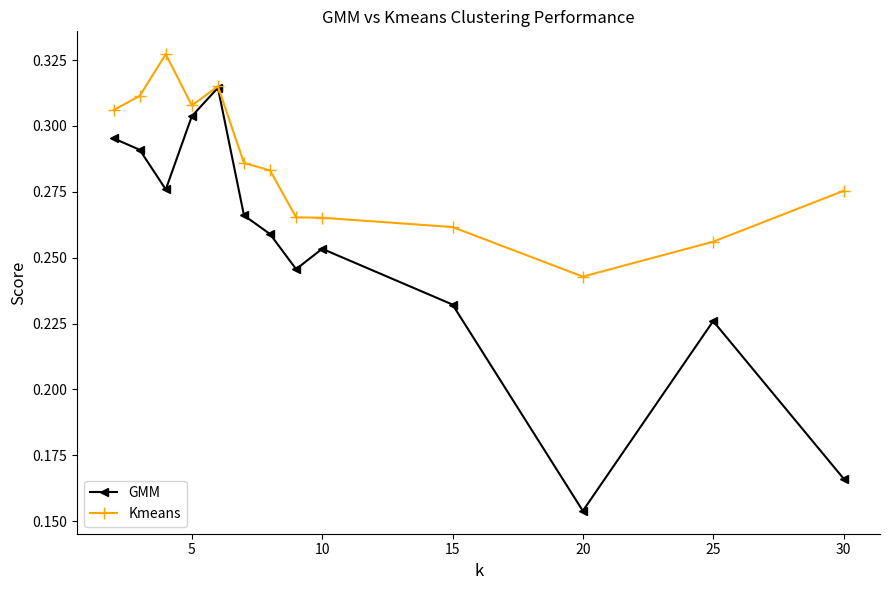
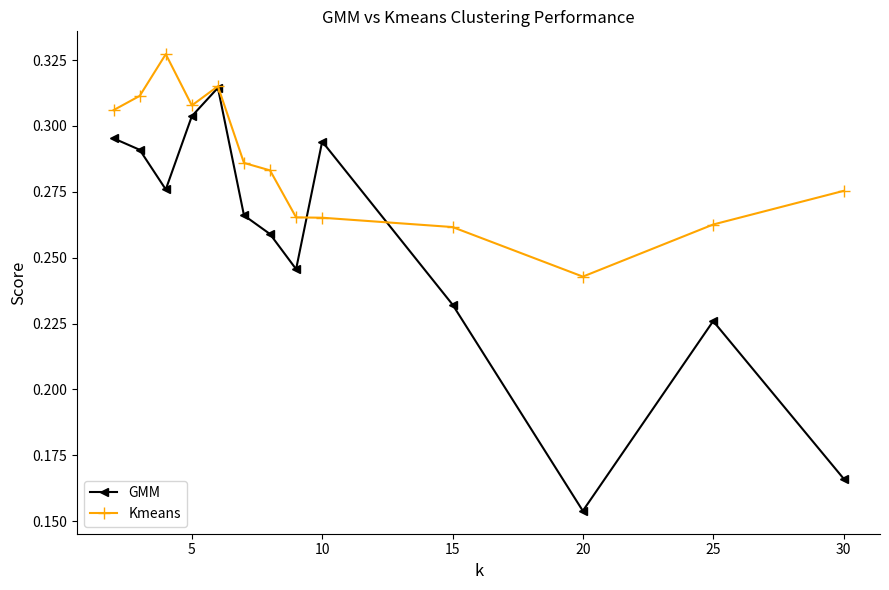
  {
    "GMM": {
      "5": 0.304,
-     "10": 0.253,
+     "10": 0.294,
      "15": 0.232,
      "20": 0.154,
      "25": 0.226,
      "30": 0.166
    },
    "Kmeans": {
      "5": 0.308,
      "10": 0.265,
      "15": 0.262,
      "20": 0.243,
-     "25": 0.256,
+     "25": 0.263,
      "30": 0.275
    }
  }
